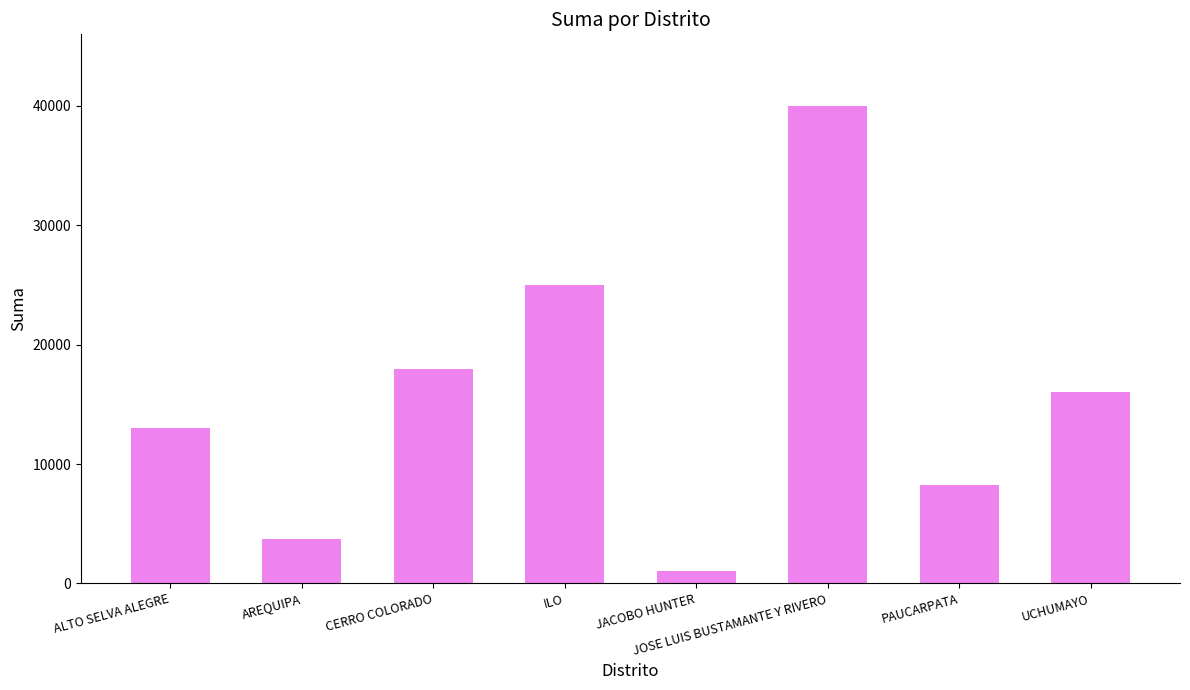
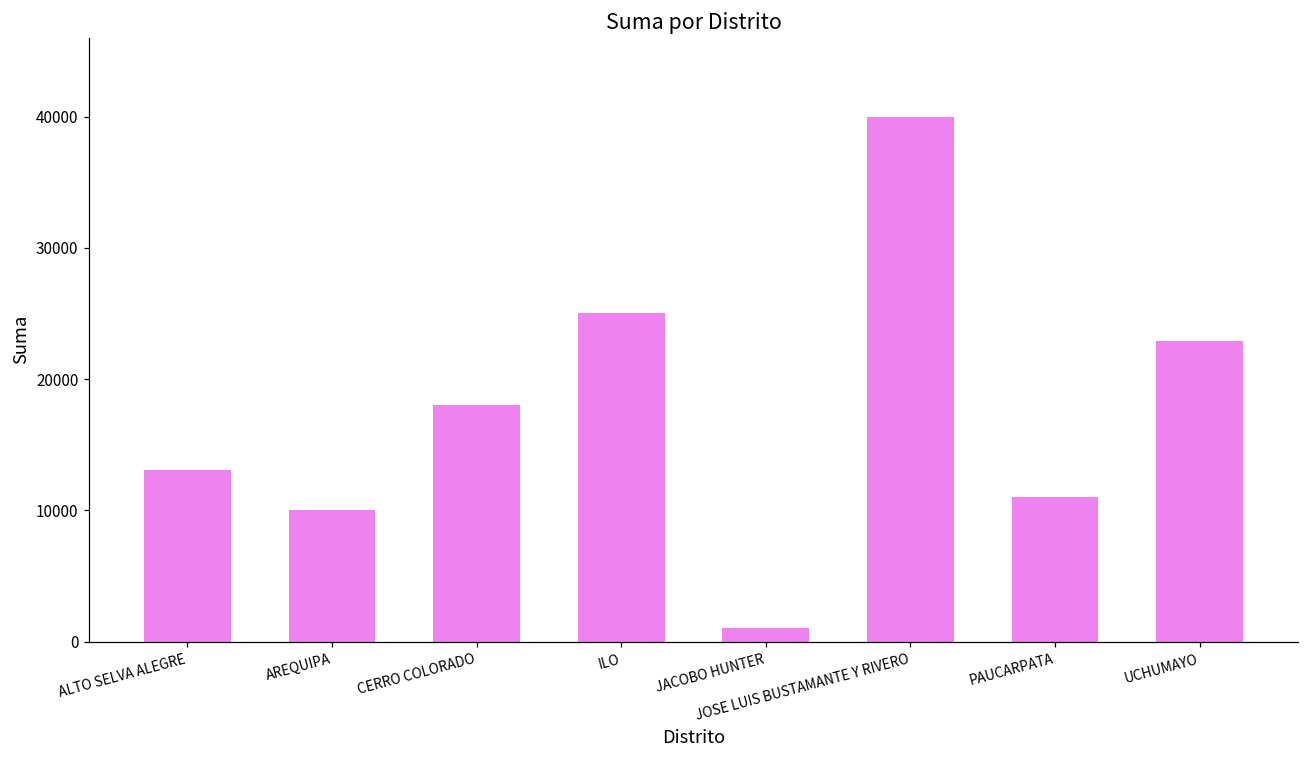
  {
    "ALTO SELVA ALEGRE": 13100,
-   "AREQUIPA": 3700,
+   "AREQUIPA": 10000,
    "CERRO COLORADO": 18000,
    "ILO": 25000,
    "JACOBO HUNTER": 1100,
    "JOSE LUIS BUSTAMANTE Y RIVERO": 40000,
-   "PAUCARPATA": 8300,
-   "UCHUMAYO": 16000
+   "PAUCARPATA": 11000,
+   "UCHUMAYO": 22900
  }
